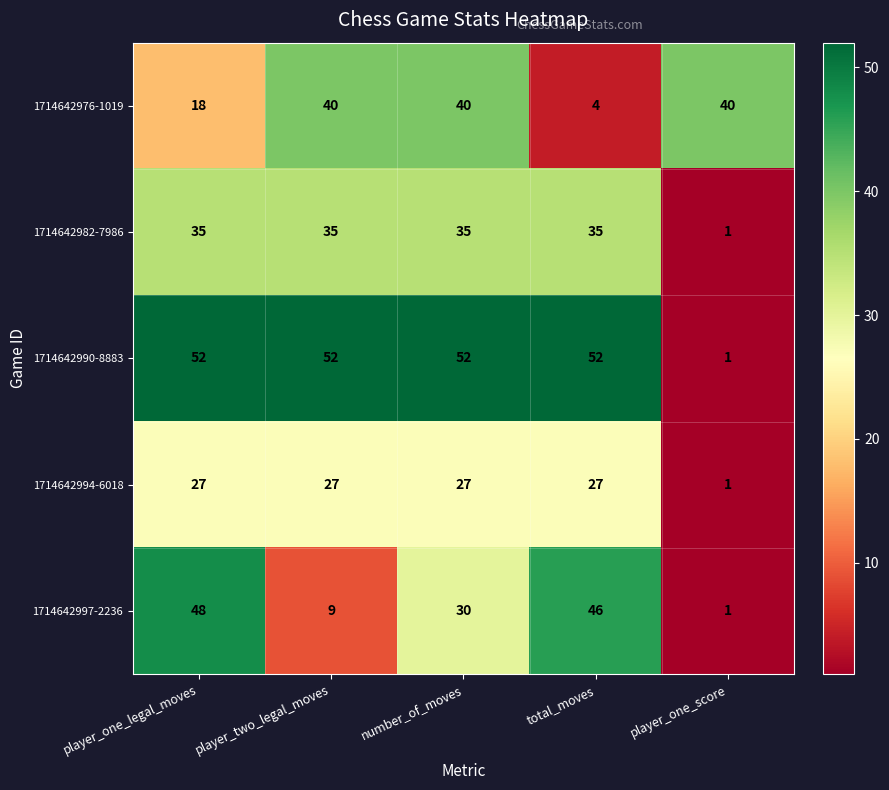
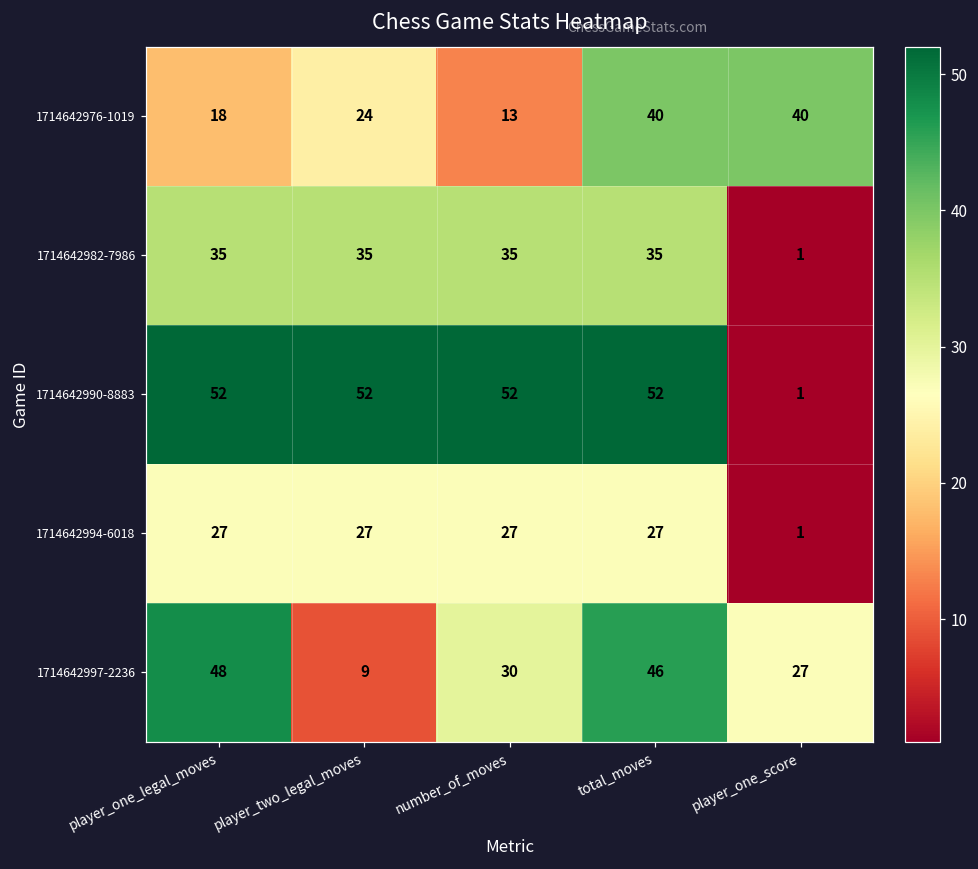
  {
    "1714642976-1019": {
      "player_one_legal_moves": 18,
-     "player_two_legal_moves": 40,
-     "number_of_moves": 40,
-     "total_moves": 4,
+     "player_two_legal_moves": 24,
+     "number_of_moves": 13,
+     "total_moves": 40,
      "player_one_score": 40
    },
    "1714642982-7986": {
      "player_one_legal_moves": 35,
      "player_two_legal_moves": 35,
      "number_of_moves": 35,
      "total_moves": 35,
      "player_one_score": 1
    },
    "1714642990-8883": {
      "player_one_legal_moves": 52,
      "player_two_legal_moves": 52,
      "number_of_moves": 52,
      "total_moves": 52,
      "player_one_score": 1
    },
    "1714642994-6018": {
      "player_one_legal_moves": 27,
      "player_two_legal_moves": 27,
      "number_of_moves": 27,
      "total_moves": 27,
      "player_one_score": 1
    },
    "1714642997-2236": {
      "player_one_legal_moves": 48,
      "player_two_legal_moves": 9,
      "number_of_moves": 30,
      "total_moves": 46,
-     "player_one_score": 1
+     "player_one_score": 27
    }
  }
